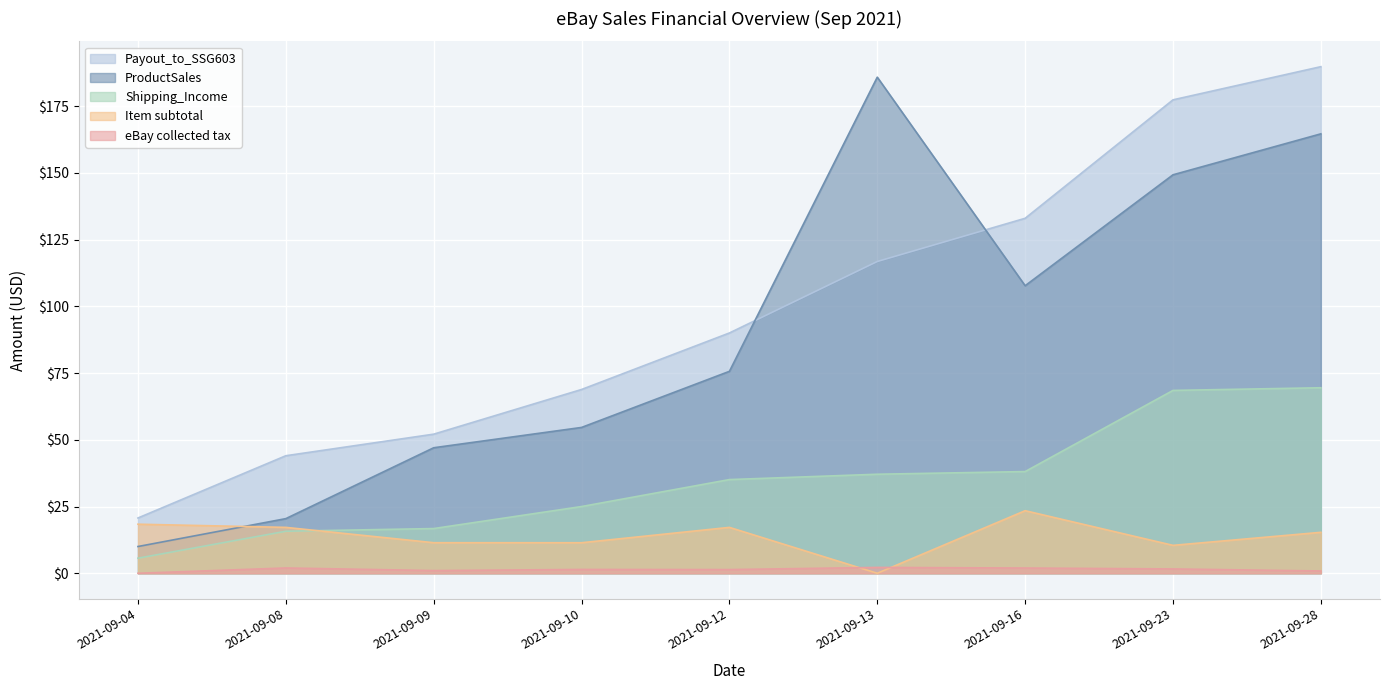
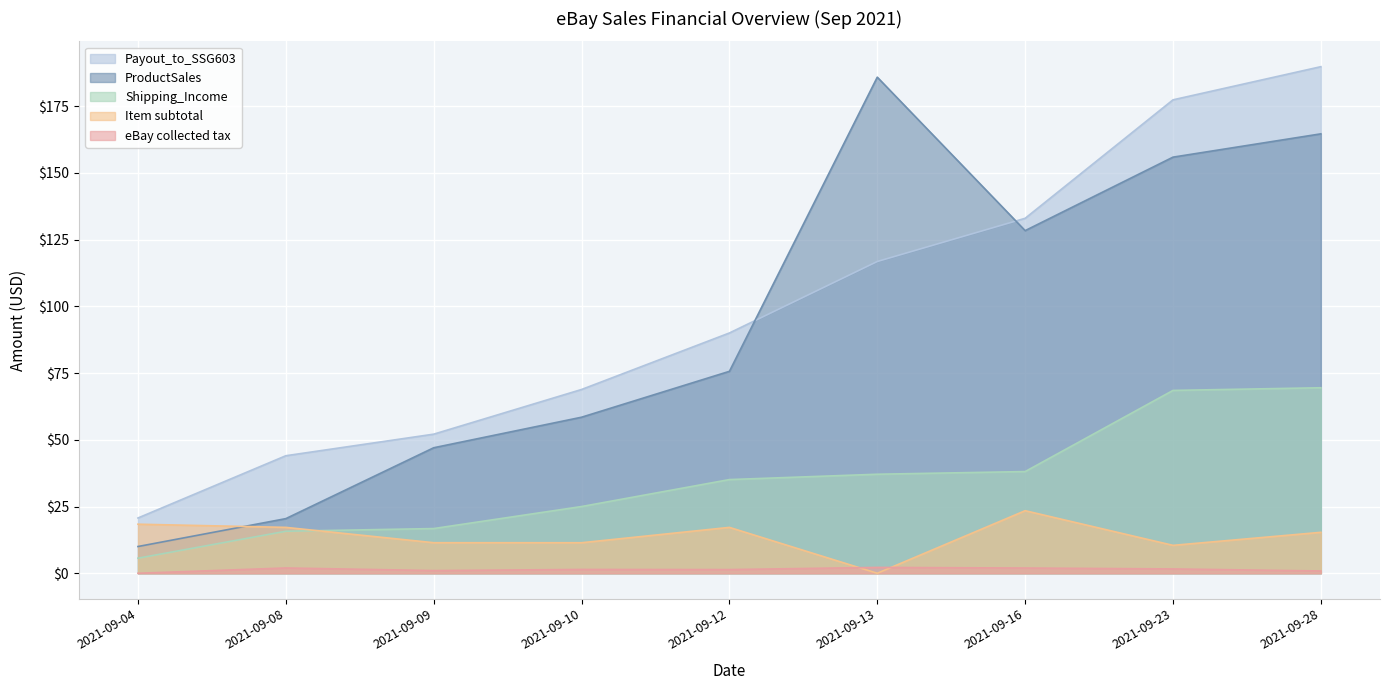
  {
    "ProductSales": {
      "2021-09-04": "$10",
      "2021-09-08": "$20",
      "2021-09-09": "$47",
-     "2021-09-10": "$55",
+     "2021-09-10": "$58",
      "2021-09-12": "$76",
      "2021-09-13": "$186",
-     "2021-09-16": "$108",
-     "2021-09-23": "$149",
+     "2021-09-16": "$128",
+     "2021-09-23": "$156",
      "2021-09-28": "$165"
    }
  }
